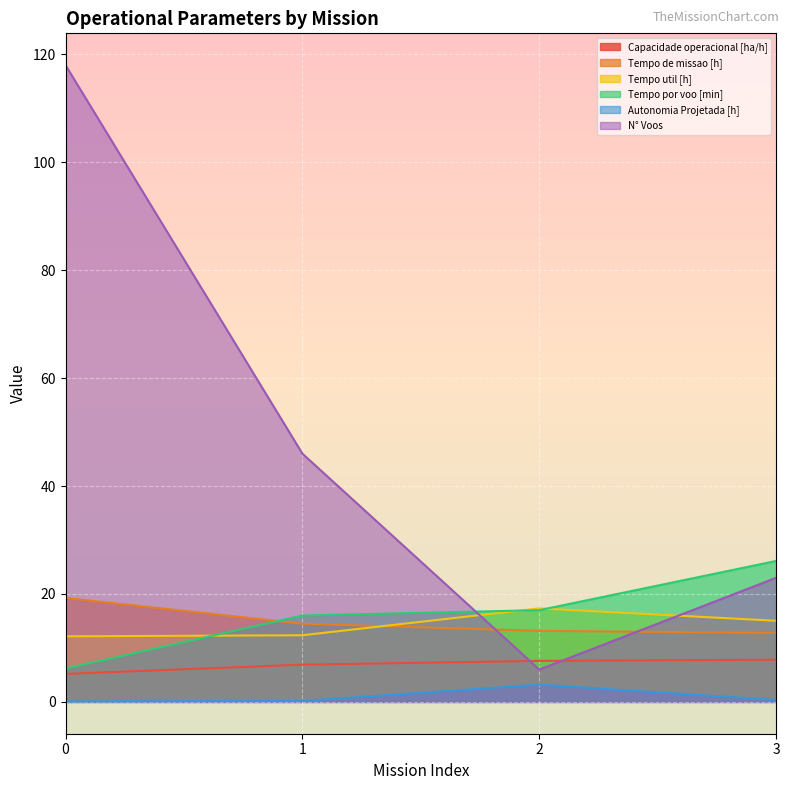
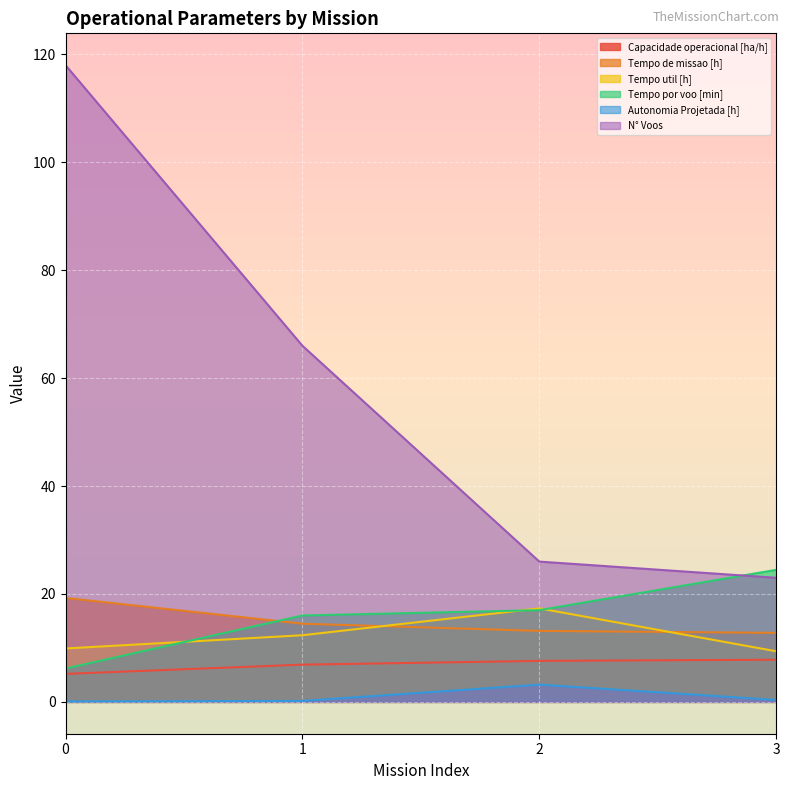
  {
    "Tempo util [h]": {
-     "0": 12,
+     "0": 10,
      "1": 12,
-     "3": 15
+     "3": 9
    },
    "Tempo por voo [min]": {
      "0": 6,
      "1": 16,
-     "3": 26
+     "3": 24
    },
    "Autonomia Projetada [h]": {
      "0": 0,
      "1": 0,
      "2": 3,
      "3": 0
    },
    "N° Voos": {
      "0": 118,
-     "1": 46,
-     "2": 6,
+     "1": 66,
+     "2": 26,
      "3": 23
    }
  }
